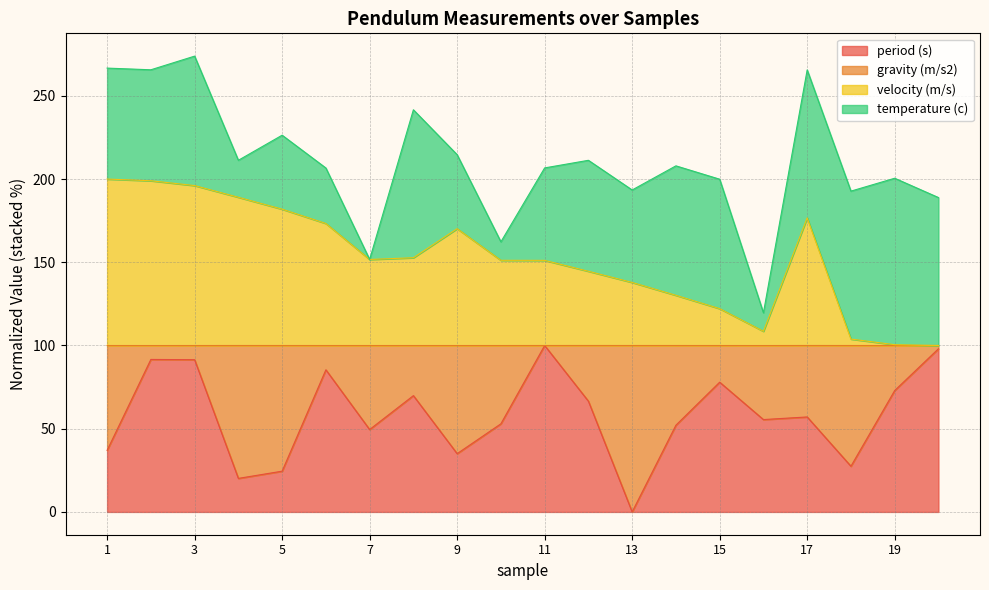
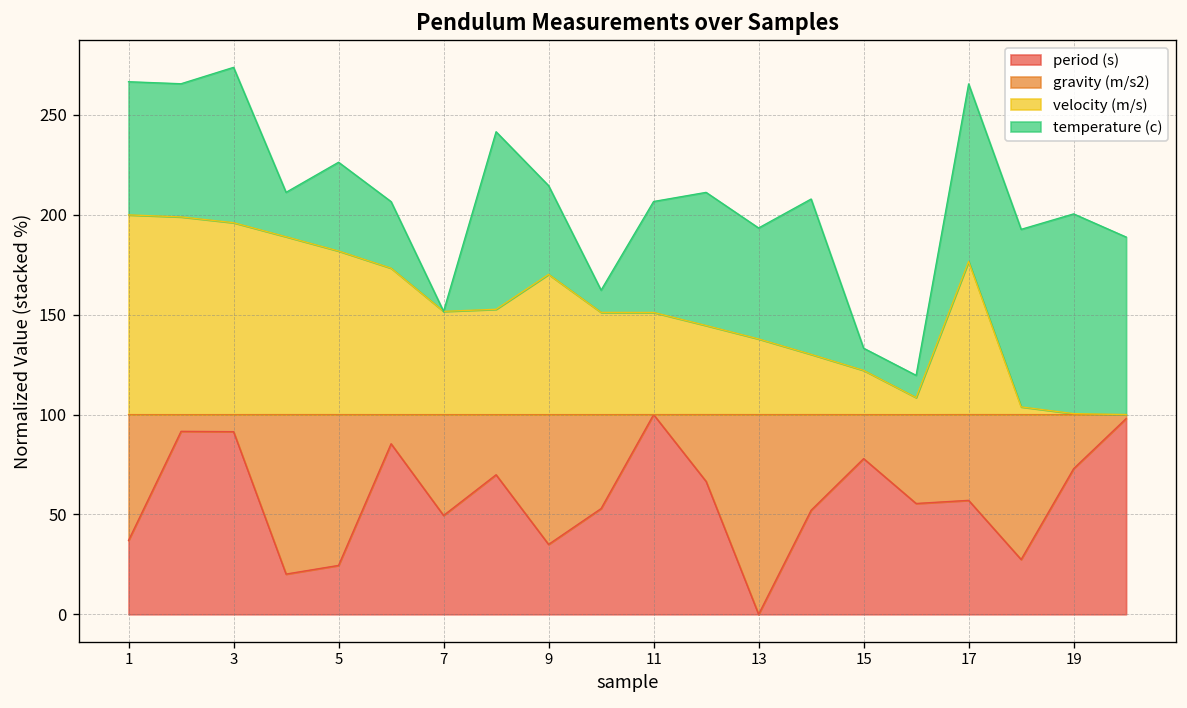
  {
    "velocity (m/s)": {
      "1": 100,
      "3": 96,
      "5": 82,
      "9": 70,
      "11": 51,
      "13": 38,
      "15": 22,
      "17": 77
    },
    "temperature (c)": {
      "1": 67,
      "3": 78,
      "5": 44,
      "9": 44,
      "11": 56,
      "13": 56,
-     "15": 78,
+     "15": 11,
      "17": 89,
      "19": 100
    }
  }
